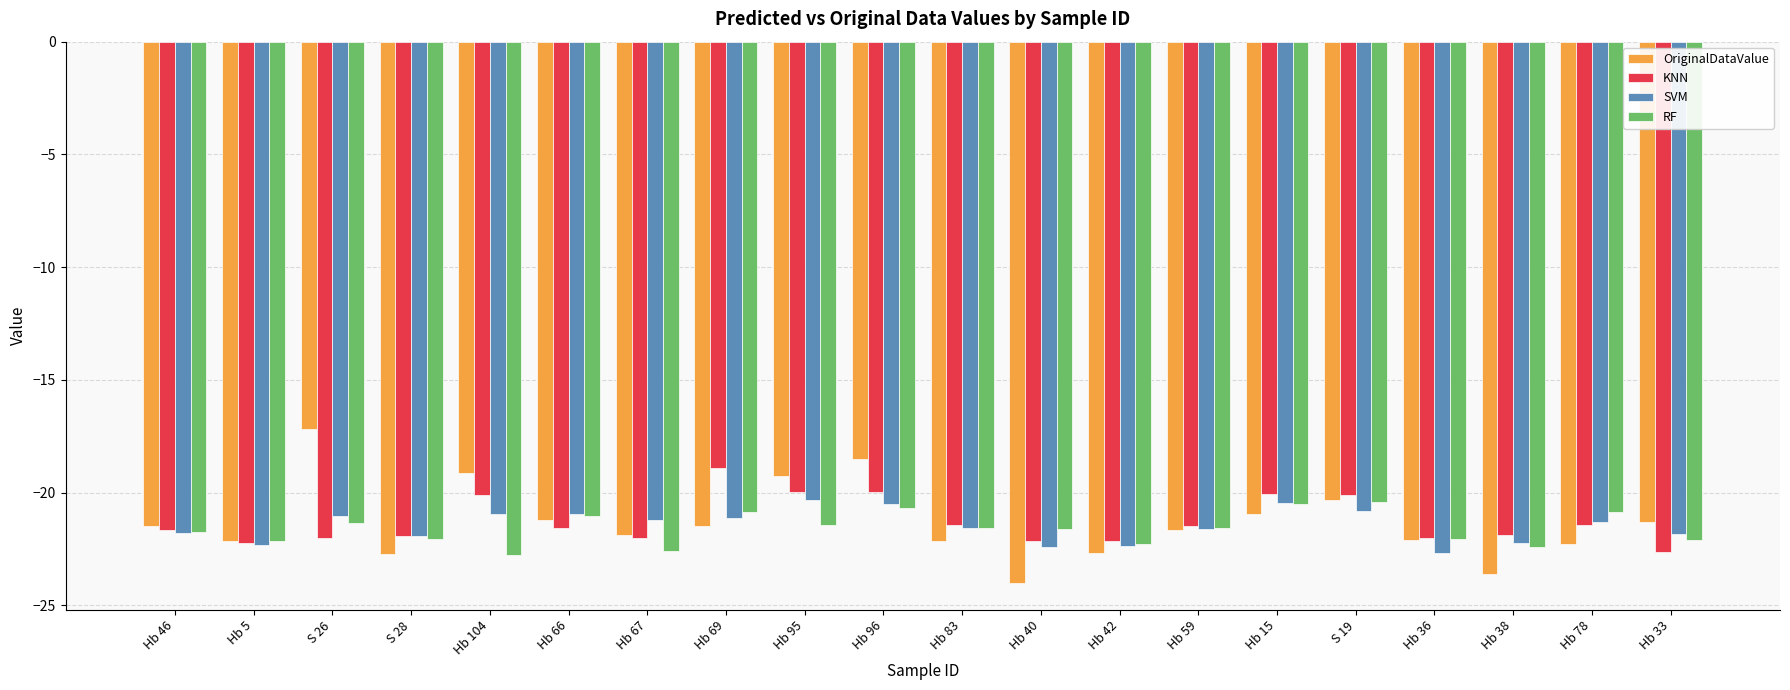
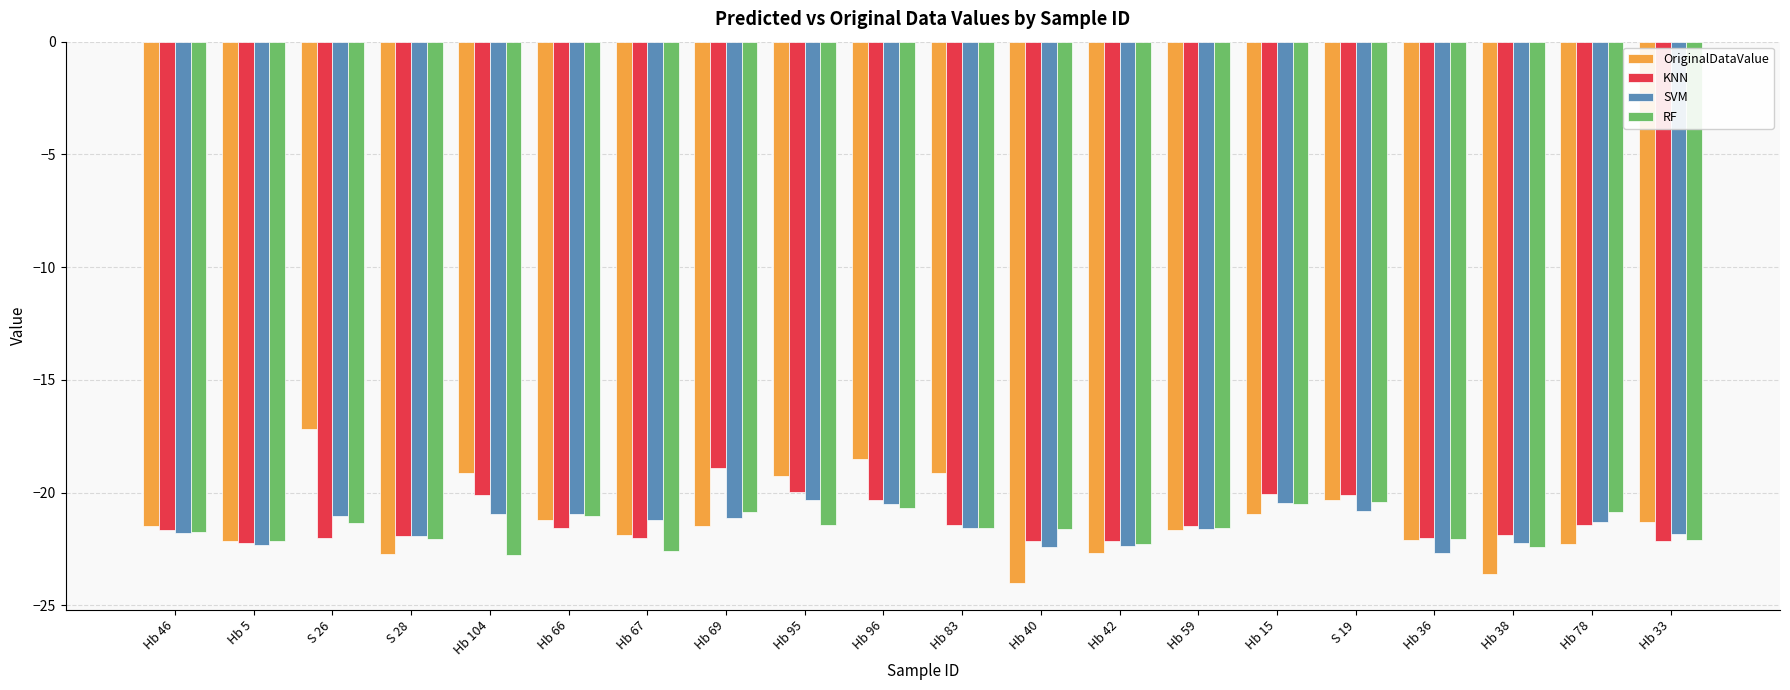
  {
    "OriginalDataValue": {
      "Hb 46": -21.5,
      "Hb 5": -22.2,
      "S 26": -17.2,
      "S 28": -22.7,
      "Hb 104": -19.1,
      "Hb 66": -21.2,
      "Hb 67": -21.9,
      "Hb 69": -21.5,
      "Hb 95": -19.2,
      "Hb 96": -18.5,
-     "Hb 83": -22.2,
+     "Hb 83": -19.1,
      "Hb 40": -24.0,
      "Hb 42": -22.7,
      "Hb 59": -21.7,
      "Hb 15": -20.9,
      "S 19": -20.3,
      "Hb 36": -22.1,
      "Hb 38": -23.6,
      "Hb 78": -22.3,
      "Hb 33": -21.3
    },
    "KNN": {
      "Hb 46": -21.7,
      "Hb 5": -22.2,
      "S 26": -22.0,
      "S 28": -21.9,
      "Hb 104": -20.1,
      "Hb 66": -21.6,
      "Hb 67": -22.0,
      "Hb 69": -18.9,
      "Hb 95": -20.0,
-     "Hb 96": -20.0,
+     "Hb 96": -20.3,
      "Hb 83": -21.5,
      "Hb 40": -22.1,
      "Hb 42": -22.1,
      "Hb 59": -21.5,
      "Hb 15": -20.0,
      "S 19": -20.1,
      "Hb 36": -22.0,
      "Hb 38": -21.9,
      "Hb 78": -21.4,
-     "Hb 33": -22.6
+     "Hb 33": -22.1
    },
    "SVM": {
      "Hb 46": -21.8,
      "Hb 5": -22.3,
      "S 26": -21.0,
      "S 28": -21.9,
      "Hb 104": -20.9,
      "Hb 66": -21.0,
      "Hb 67": -21.2,
      "Hb 69": -21.1,
      "Hb 95": -20.3,
      "Hb 96": -20.5,
      "Hb 83": -21.6,
      "Hb 40": -22.4,
      "Hb 42": -22.4,
      "Hb 59": -21.6,
      "Hb 15": -20.5,
      "S 19": -20.8,
      "Hb 36": -22.7,
      "Hb 38": -22.2,
      "Hb 78": -21.3,
      "Hb 33": -21.8
    },
    "RF": {
      "Hb 46": -21.8,
      "Hb 5": -22.1,
      "S 26": -21.4,
      "S 28": -22.1,
      "Hb 104": -22.8,
      "Hb 66": -21.0,
      "Hb 67": -22.6,
      "Hb 69": -20.9,
      "Hb 95": -21.4,
      "Hb 96": -20.7,
      "Hb 83": -21.6,
      "Hb 40": -21.6,
      "Hb 42": -22.3,
      "Hb 59": -21.6,
      "Hb 15": -20.5,
      "S 19": -20.4,
      "Hb 36": -22.1,
      "Hb 38": -22.4,
      "Hb 78": -20.9,
      "Hb 33": -22.1
    }
  }
